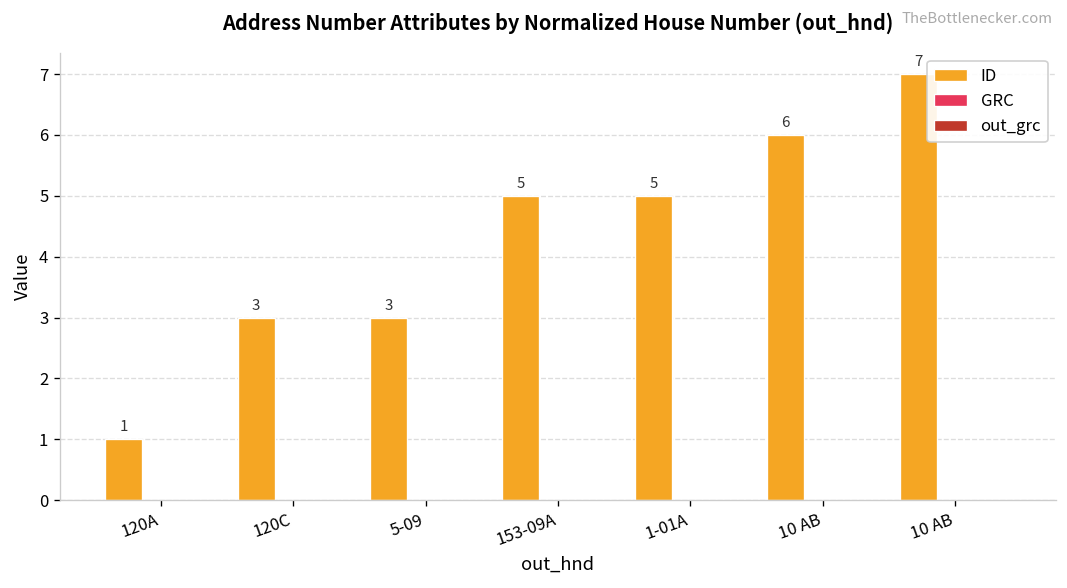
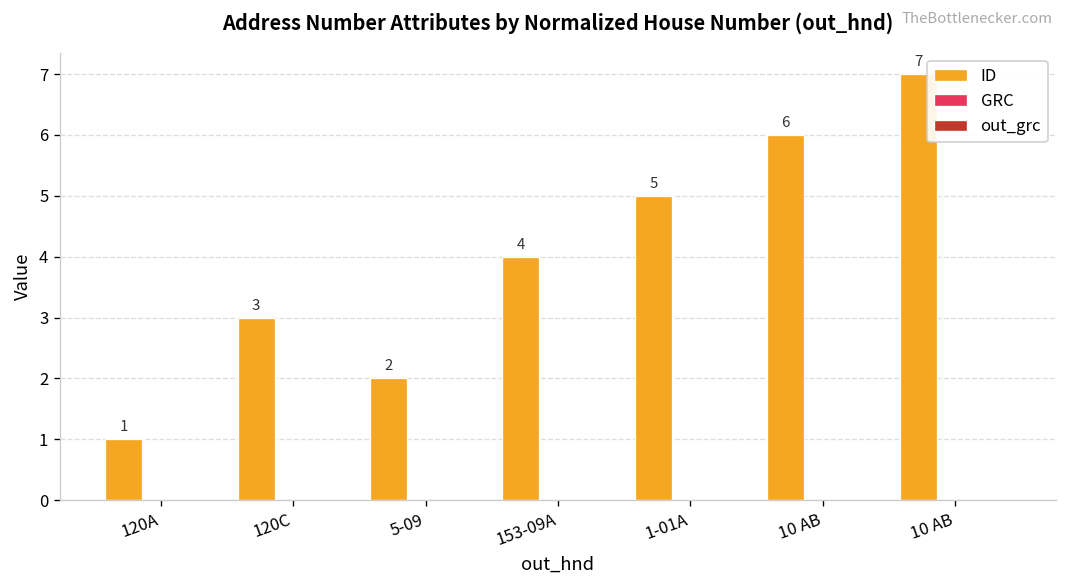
  {
    "ID": {
      "120A": 1,
      "120C": 3,
-     "5-09": 3,
-     "153-09A": 5,
+     "5-09": 2,
+     "153-09A": 4,
      "1-01A": 5
    },
    "GRC": {
      "120A": 0.0,
      "120C": 0.0,
      "5-09": 0.0,
      "153-09A": 0.0,
      "1-01A": 0.0
    },
    "out_grc": {
      "120A": 0.0,
      "120C": 0.0,
      "5-09": 0.0,
      "153-09A": 0.0,
      "1-01A": 0.0
    }
  }
